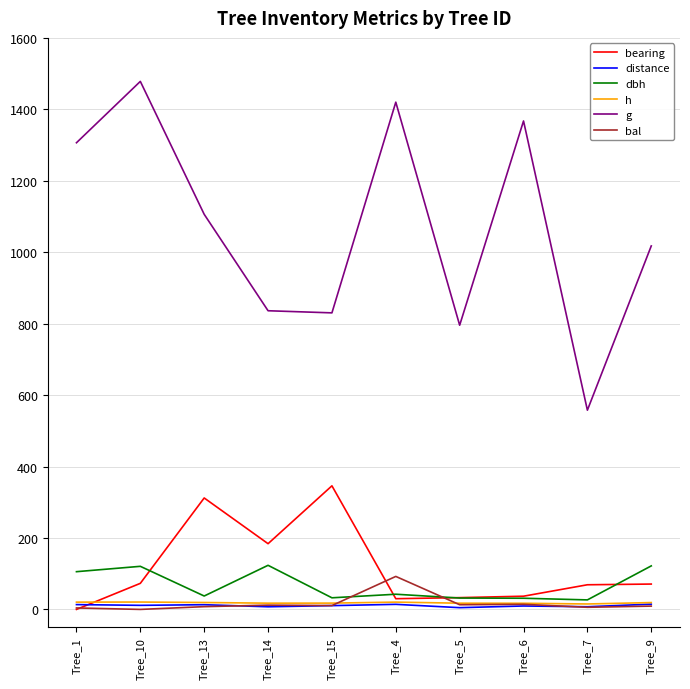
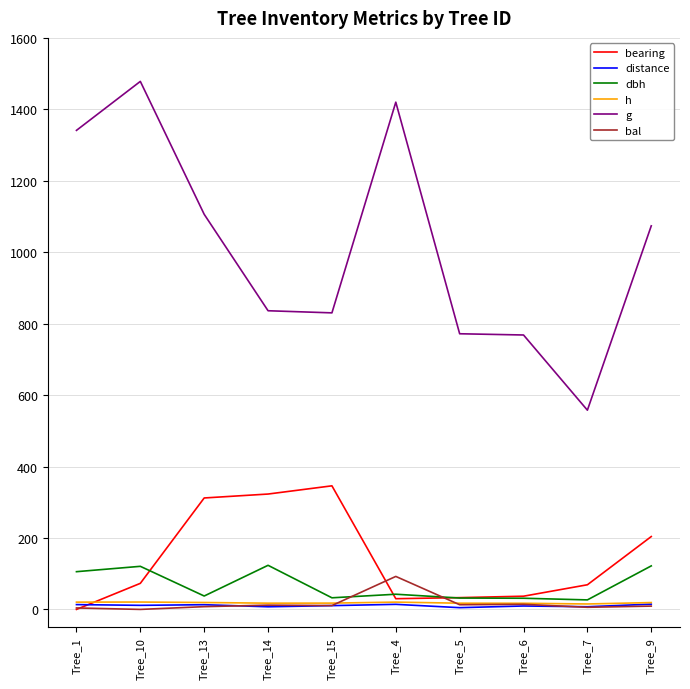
  {
    "bearing": {
      "Tree_10": 70,
      "Tree_13": 310,
-     "Tree_14": 180,
+     "Tree_14": 320,
      "Tree_15": 350,
      "Tree_4": 30,
      "Tree_7": 70,
-     "Tree_9": 70
+     "Tree_9": 200
    },
    "distance": {
      "Tree_10": 10,
      "Tree_5": 0
    },
    "dbh": {
      "Tree_1": 110,
      "Tree_10": 120,
      "Tree_13": 40,
      "Tree_14": 120,
      "Tree_15": 30,
      "Tree_4": 40,
      "Tree_7": 30,
      "Tree_9": 120
    },
    "h": {
      "Tree_10": 20,
      "Tree_7": 20
    },
    "g": {
-     "Tree_1": 1310,
+     "Tree_1": 1340,
      "Tree_10": 1480,
      "Tree_13": 1110,
      "Tree_14": 840,
      "Tree_15": 830,
      "Tree_4": 1420,
-     "Tree_5": 800,
-     "Tree_6": 1370,
+     "Tree_5": 770,
+     "Tree_6": 770,
      "Tree_7": 560,
-     "Tree_9": 1020
+     "Tree_9": 1070
    },
    "bal": {
      "Tree_10": 0,
      "Tree_4": 90
    }
  }
